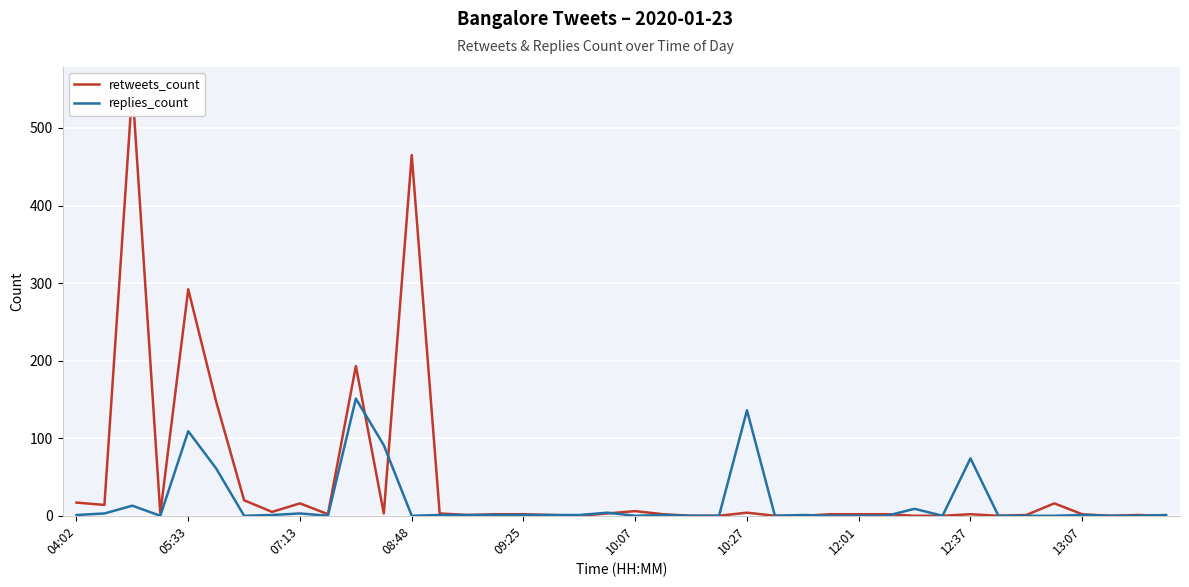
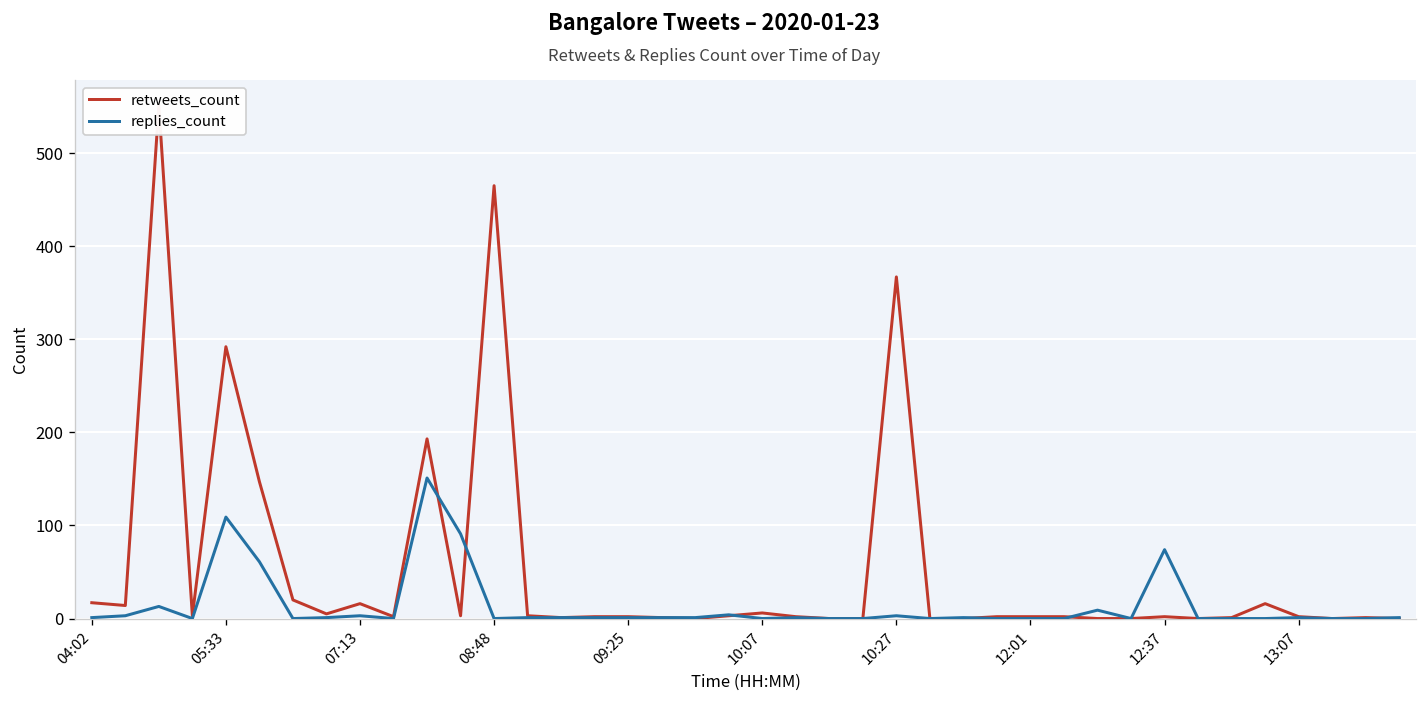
  {
    "retweets_count": {
      "05:33": 290,
      "08:48": 470,
      "10:07": 10,
-     "10:27": 0,
+     "10:27": 370,
      "12:37": 0
    },
    "replies_count": {
      "05:33": 110,
      "08:48": 0,
      "10:07": 0,
-     "10:27": 140,
+     "10:27": 0,
      "12:37": 70
    }
  }
